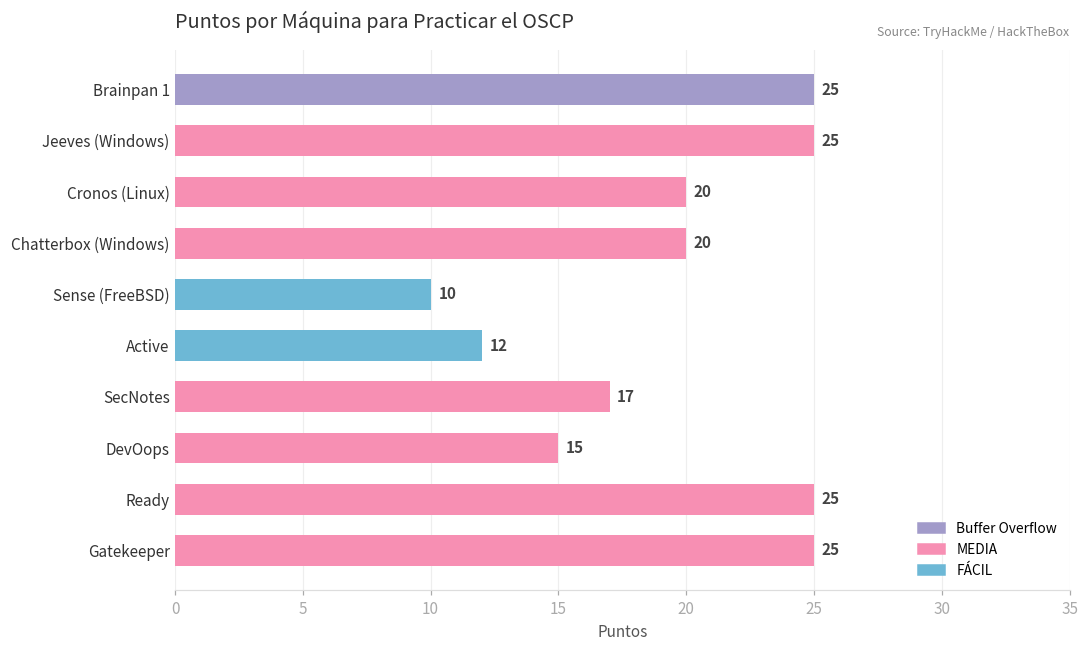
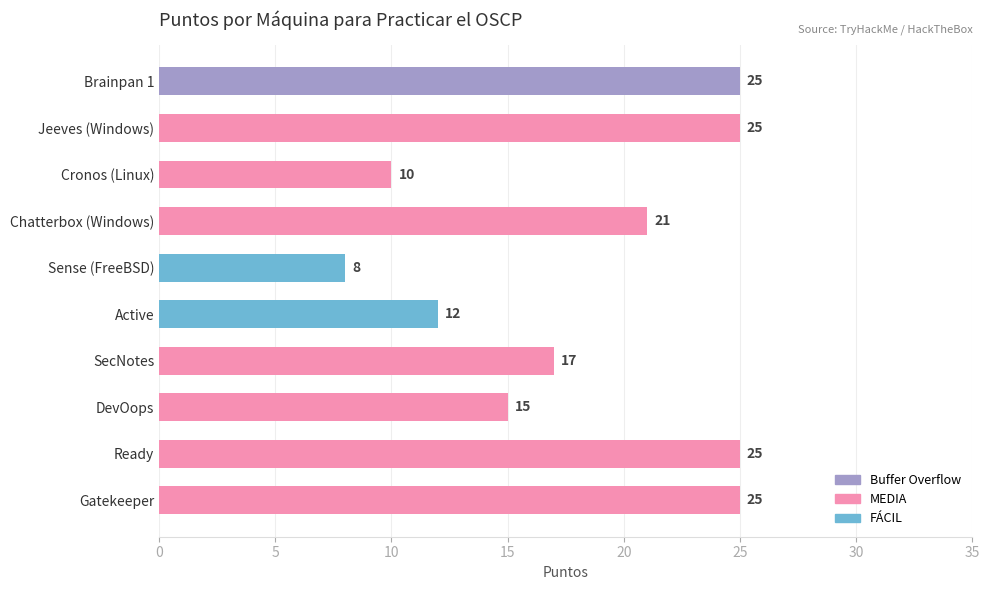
  {
    "Brainpan 1": 25,
    "Jeeves (Windows)": 25,
-   "Cronos (Linux)": 20,
-   "Chatterbox (Windows)": 20,
-   "Sense (FreeBSD)": 10,
+   "Cronos (Linux)": 10,
+   "Chatterbox (Windows)": 21,
+   "Sense (FreeBSD)": 8,
    "Active": 12,
    "SecNotes": 17,
    "DevOops": 15,
    "Ready": 25,
    "Gatekeeper": 25
  }
